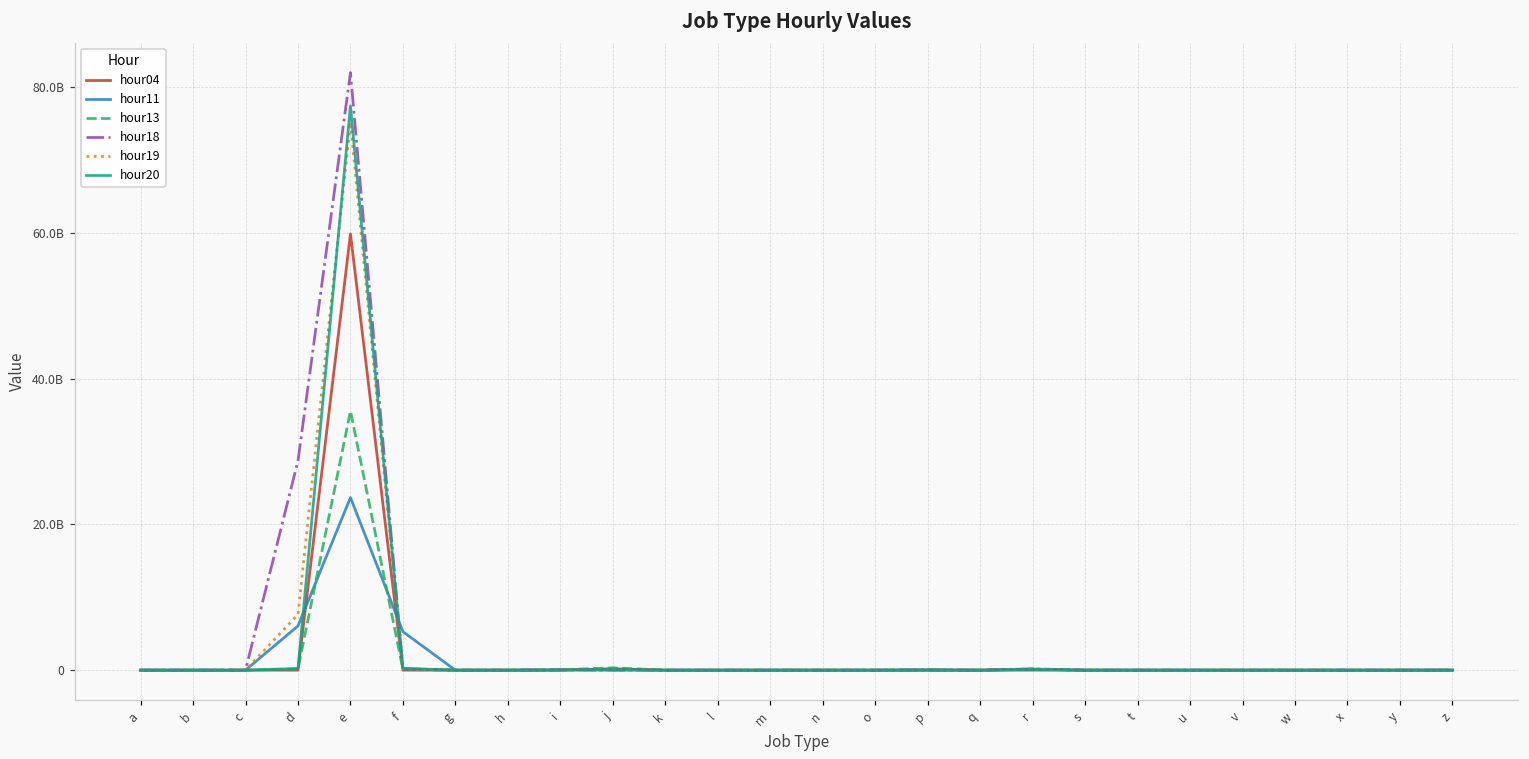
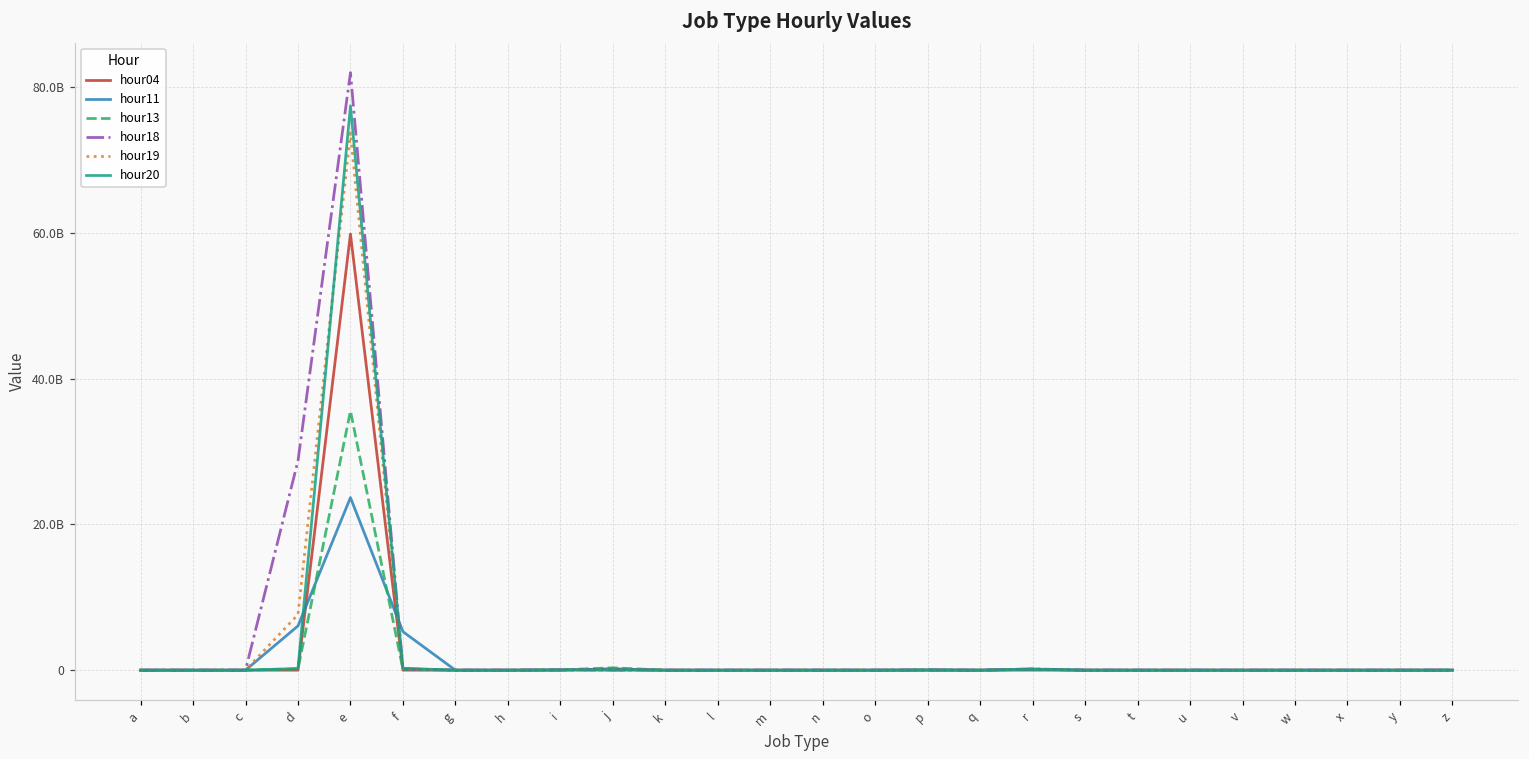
  {
    "hour04": {
      "e": 60000000000
    },
    "hour11": {
      "d": 6000000000,
      "e": 24000000000,
      "f": 5000000000
    },
    "hour18": {
      "d": 29000000000,
      "e": 82000000000
    },
    "hour19": {
      "d": 8000000000,
-     "e": 75000000000
+     "e": 74000000000
    }
  }
